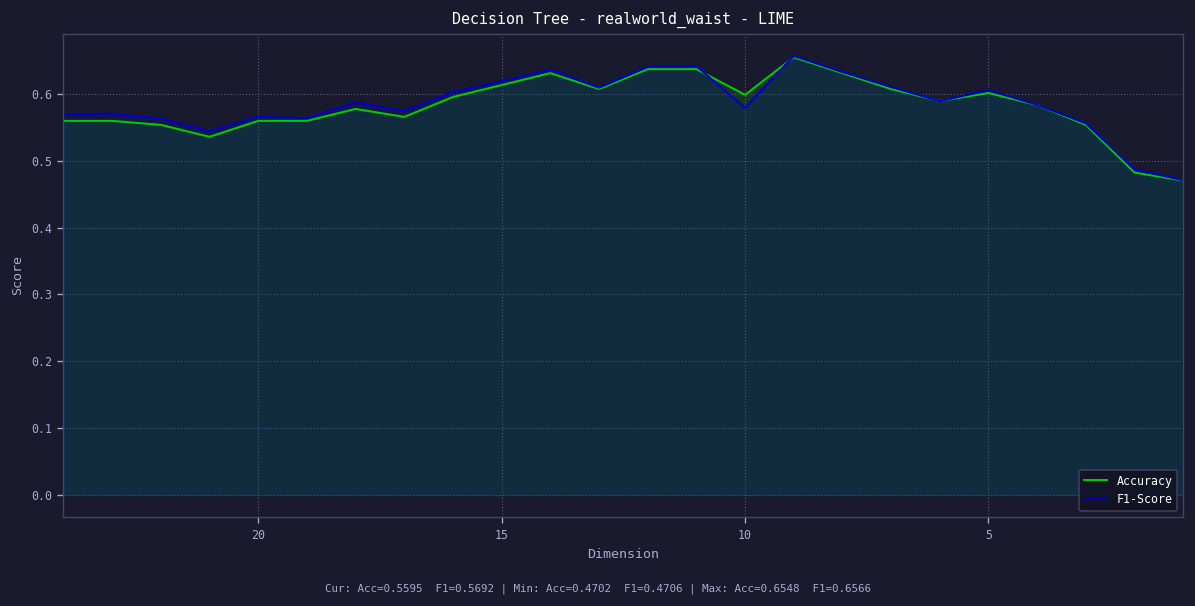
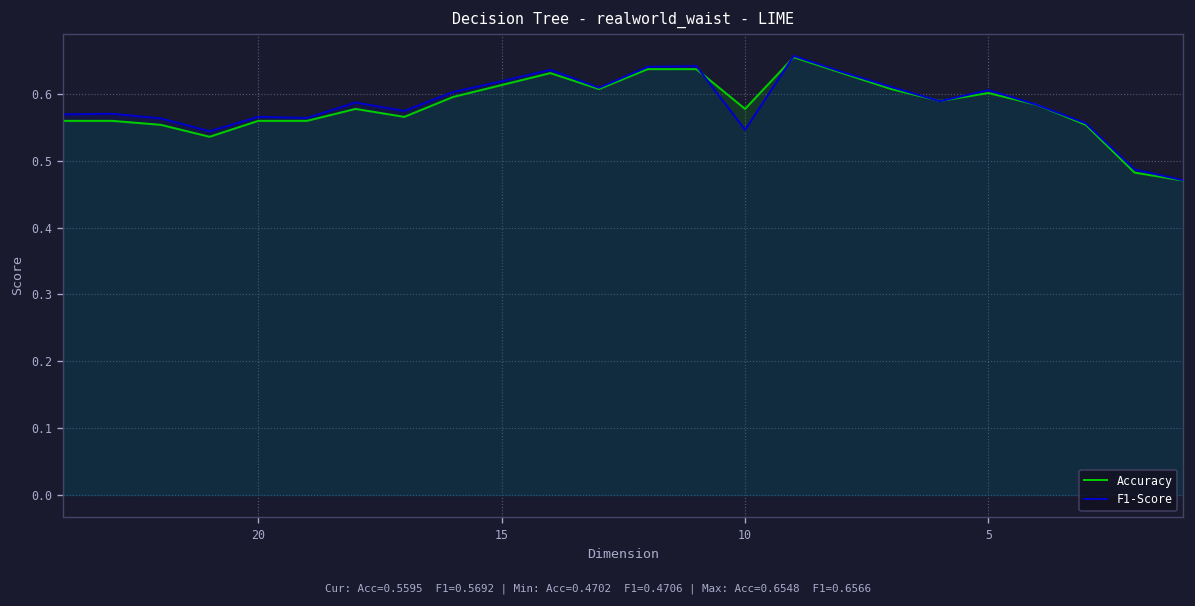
  {
    "Accuracy": {
      "20": 0.56,
      "15": 0.61,
-     "10": 0.60
+     "10": 0.58
    },
    "F1-Score": {
      "20": 0.57,
      "15": 0.62,
-     "10": 0.58
+     "10": 0.55
    }
  }
